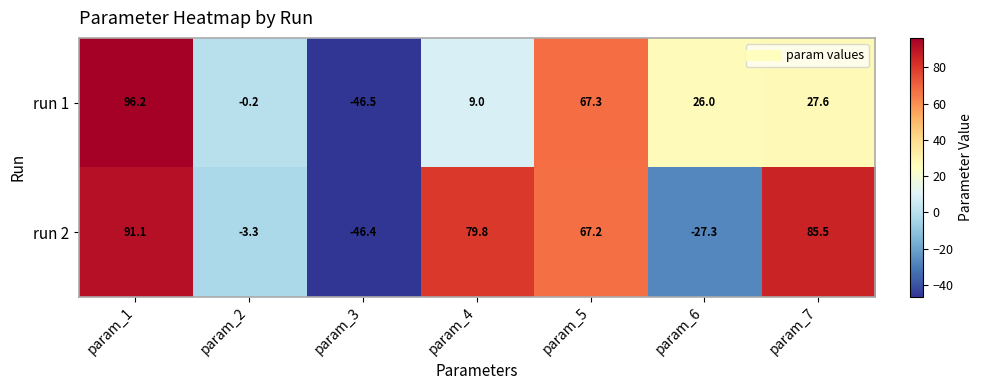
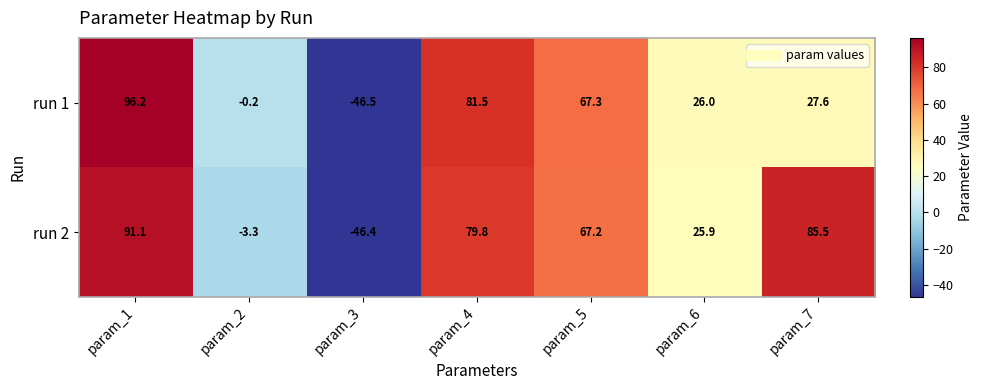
  {
    "run 1": {
      "param_1": 96.2,
      "param_2": -0.2,
      "param_3": -46.5,
-     "param_4": 9.0,
+     "param_4": 81.5,
      "param_5": 67.3,
      "param_6": 26.0,
      "param_7": 27.6
    },
    "run 2": {
      "param_1": 91.1,
      "param_2": -3.3,
      "param_3": -46.4,
      "param_4": 79.8,
      "param_5": 67.2,
-     "param_6": -27.3,
+     "param_6": 25.9,
      "param_7": 85.5
    }
  }
